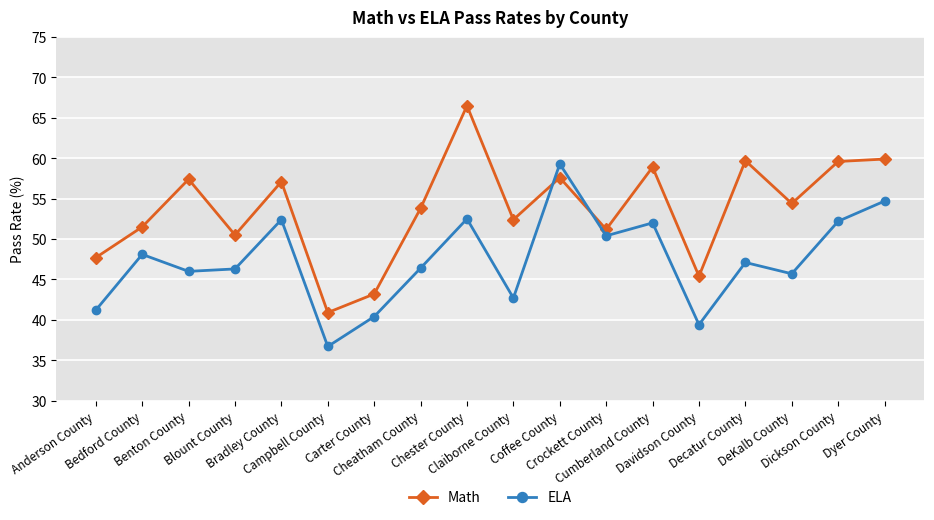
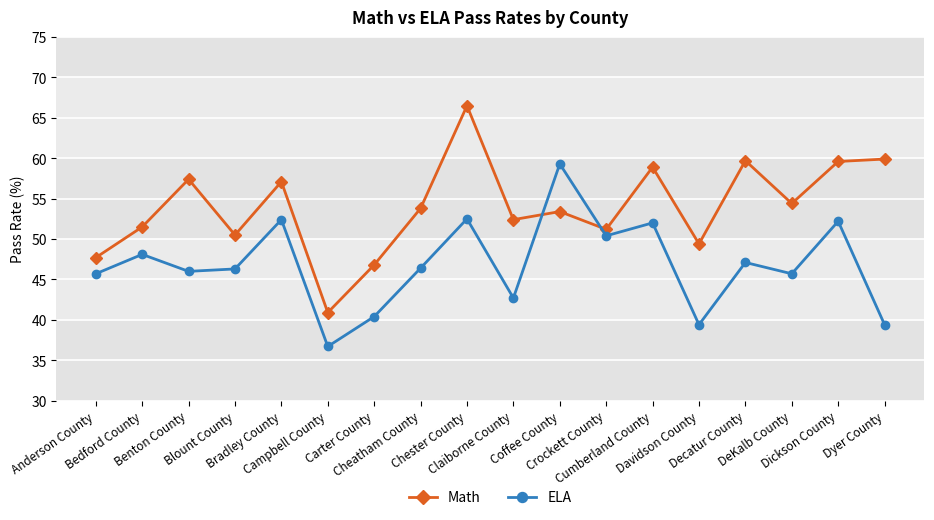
  {
    "Math": {
      "Anderson County": 48,
      "Bedford County": 52,
      "Benton County": 57,
      "Blount County": 51,
      "Bradley County": 57,
      "Campbell County": 41,
-     "Carter County": 43,
+     "Carter County": 47,
      "Cheatham County": 54,
      "Chester County": 67,
      "Claiborne County": 52,
-     "Coffee County": 58,
+     "Coffee County": 53,
      "Crockett County": 51,
      "Cumberland County": 59,
-     "Davidson County": 45,
+     "Davidson County": 49,
      "Decatur County": 60,
      "DeKalb County": 54,
      "Dickson County": 60,
      "Dyer County": 60
    },
    "ELA": {
-     "Anderson County": 41,
+     "Anderson County": 46,
      "Bedford County": 48,
      "Benton County": 46,
      "Blount County": 46,
      "Bradley County": 52,
      "Campbell County": 37,
      "Carter County": 40,
      "Cheatham County": 46,
      "Chester County": 53,
      "Claiborne County": 43,
      "Coffee County": 59,
      "Crockett County": 50,
      "Cumberland County": 52,
      "Davidson County": 39,
      "Decatur County": 47,
      "DeKalb County": 46,
      "Dickson County": 52,
-     "Dyer County": 55
+     "Dyer County": 39
    }
  }
